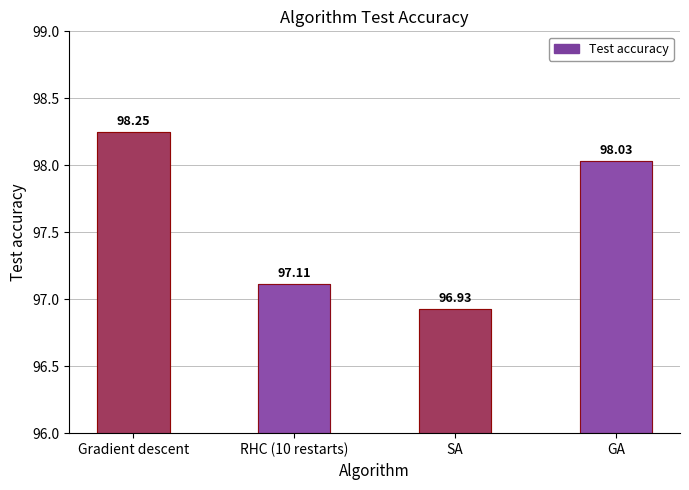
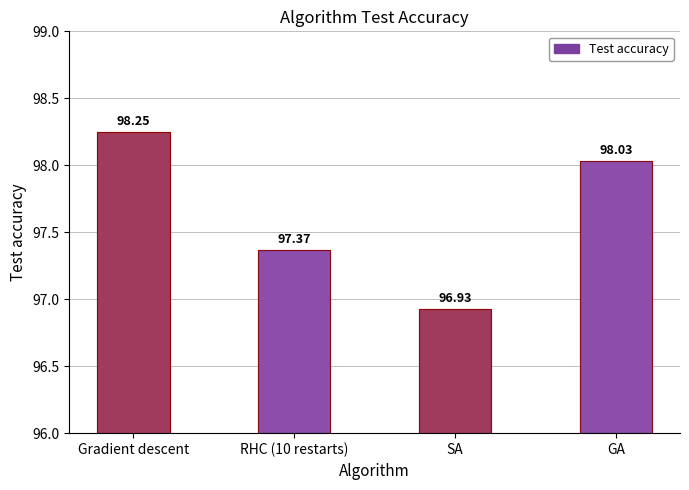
  {
    "Gradient descent": 98.25,
-   "RHC (10 restarts)": 97.11,
+   "RHC (10 restarts)": 97.37,
    "SA": 96.93,
    "GA": 98.03
  }
